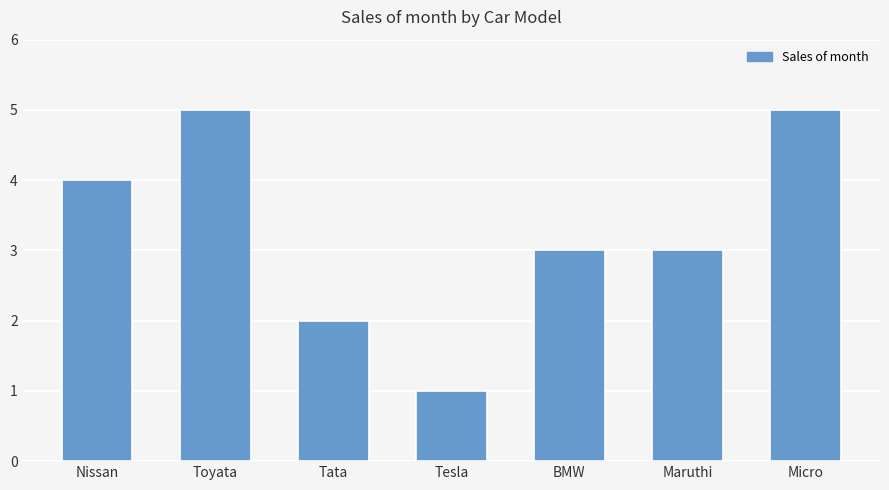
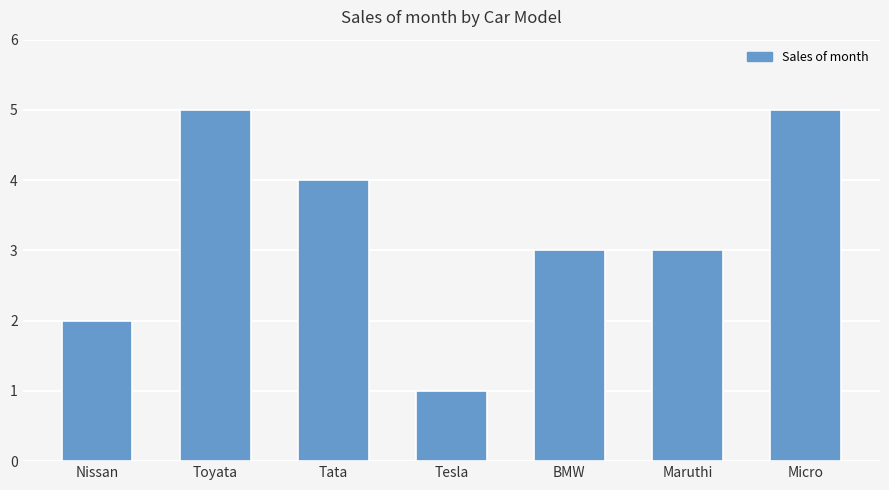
  {
-   "Nissan": 4,
+   "Nissan": 2,
    "Toyata": 5,
-   "Tata": 2,
+   "Tata": 4,
    "Tesla": 1,
    "BMW": 3,
    "Maruthi": 3,
    "Micro": 5
  }
